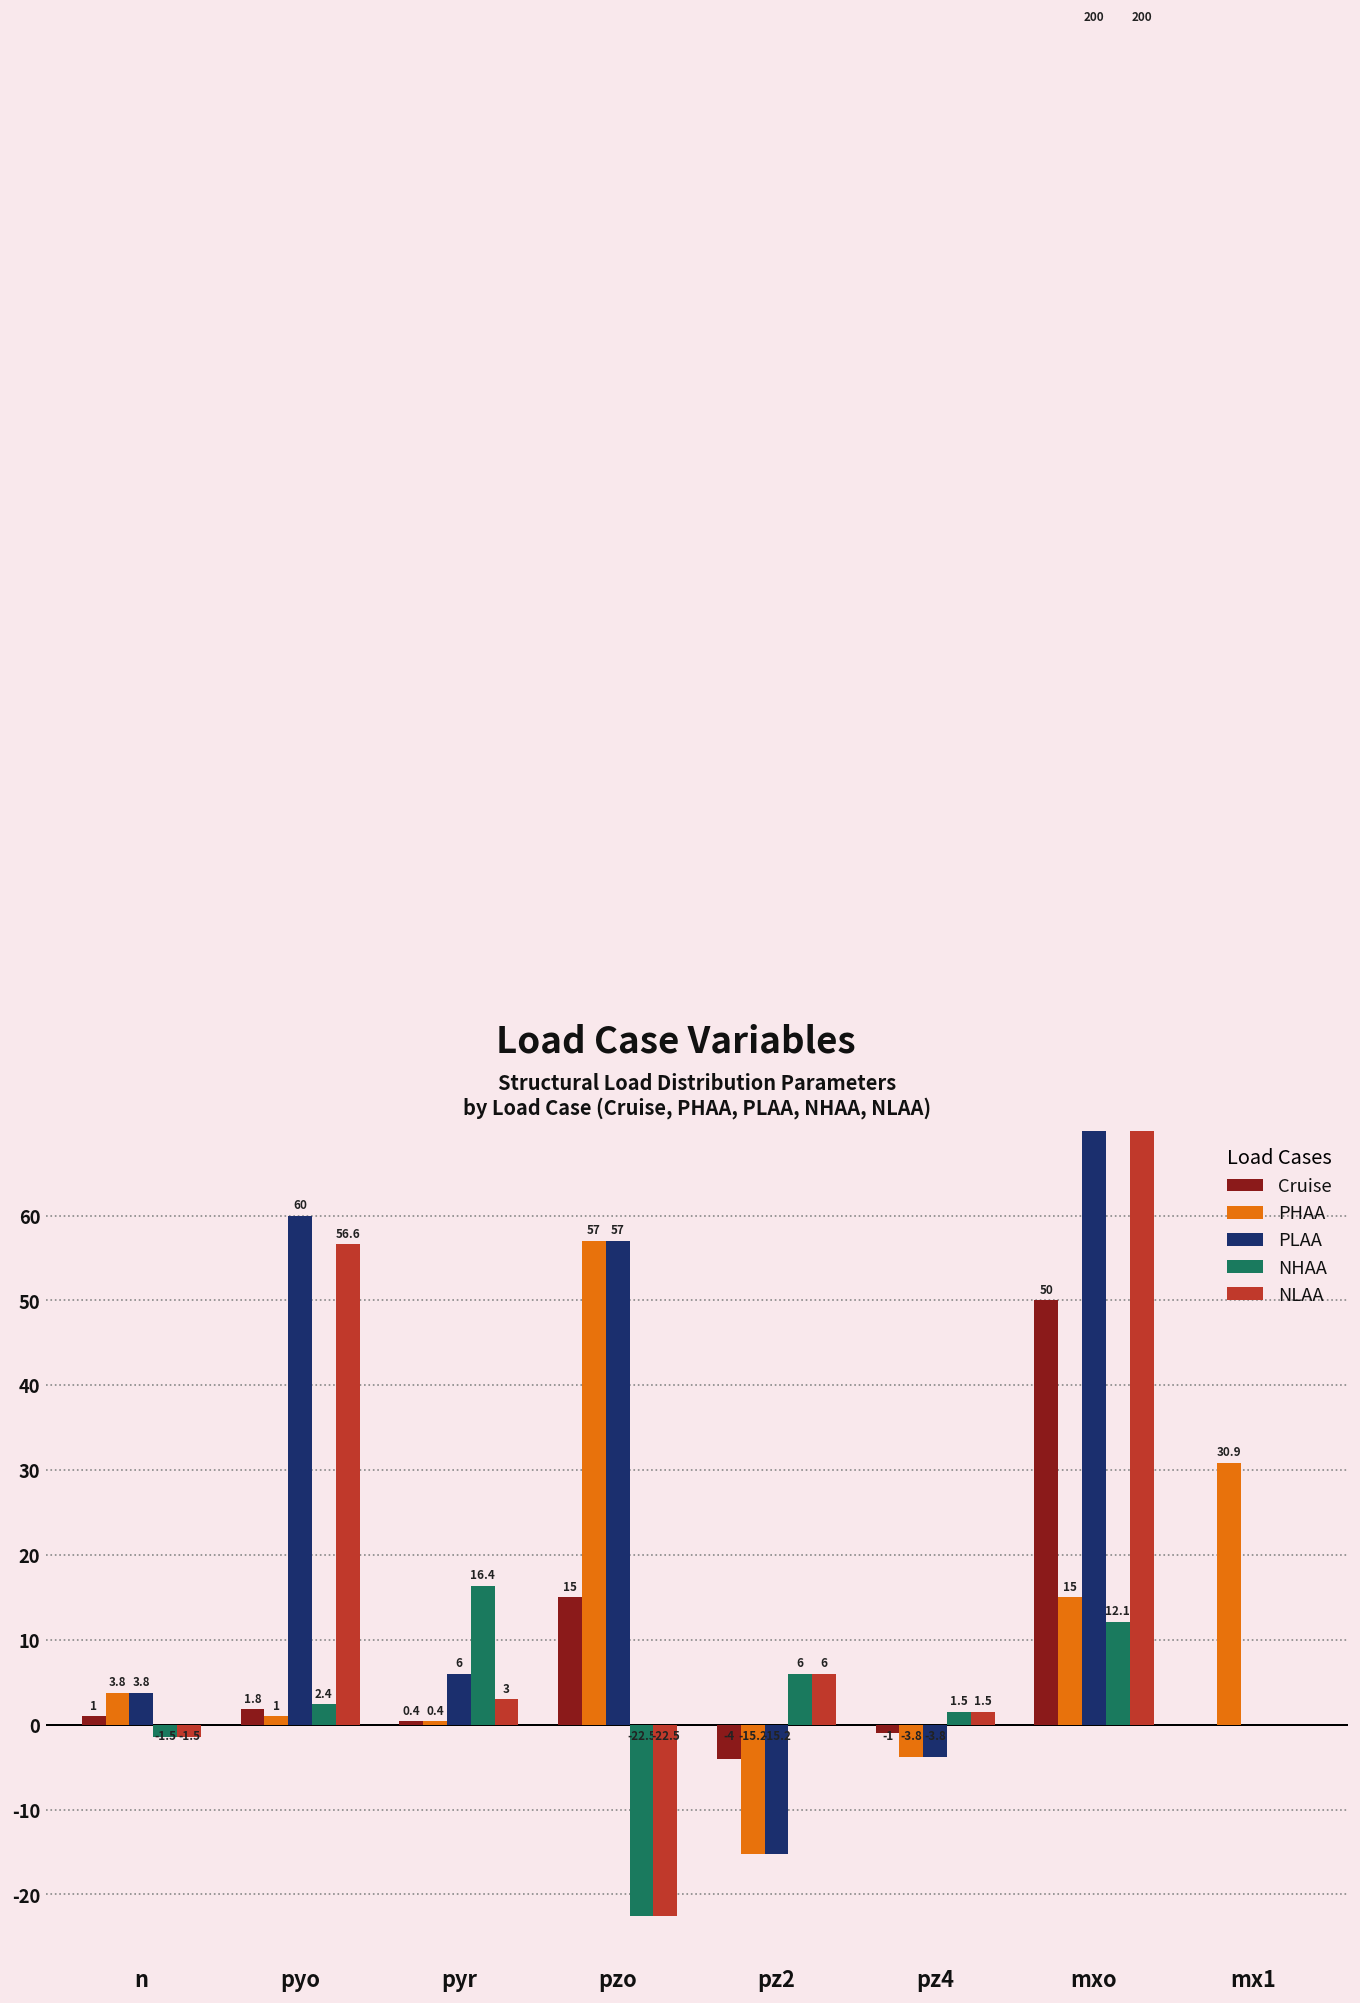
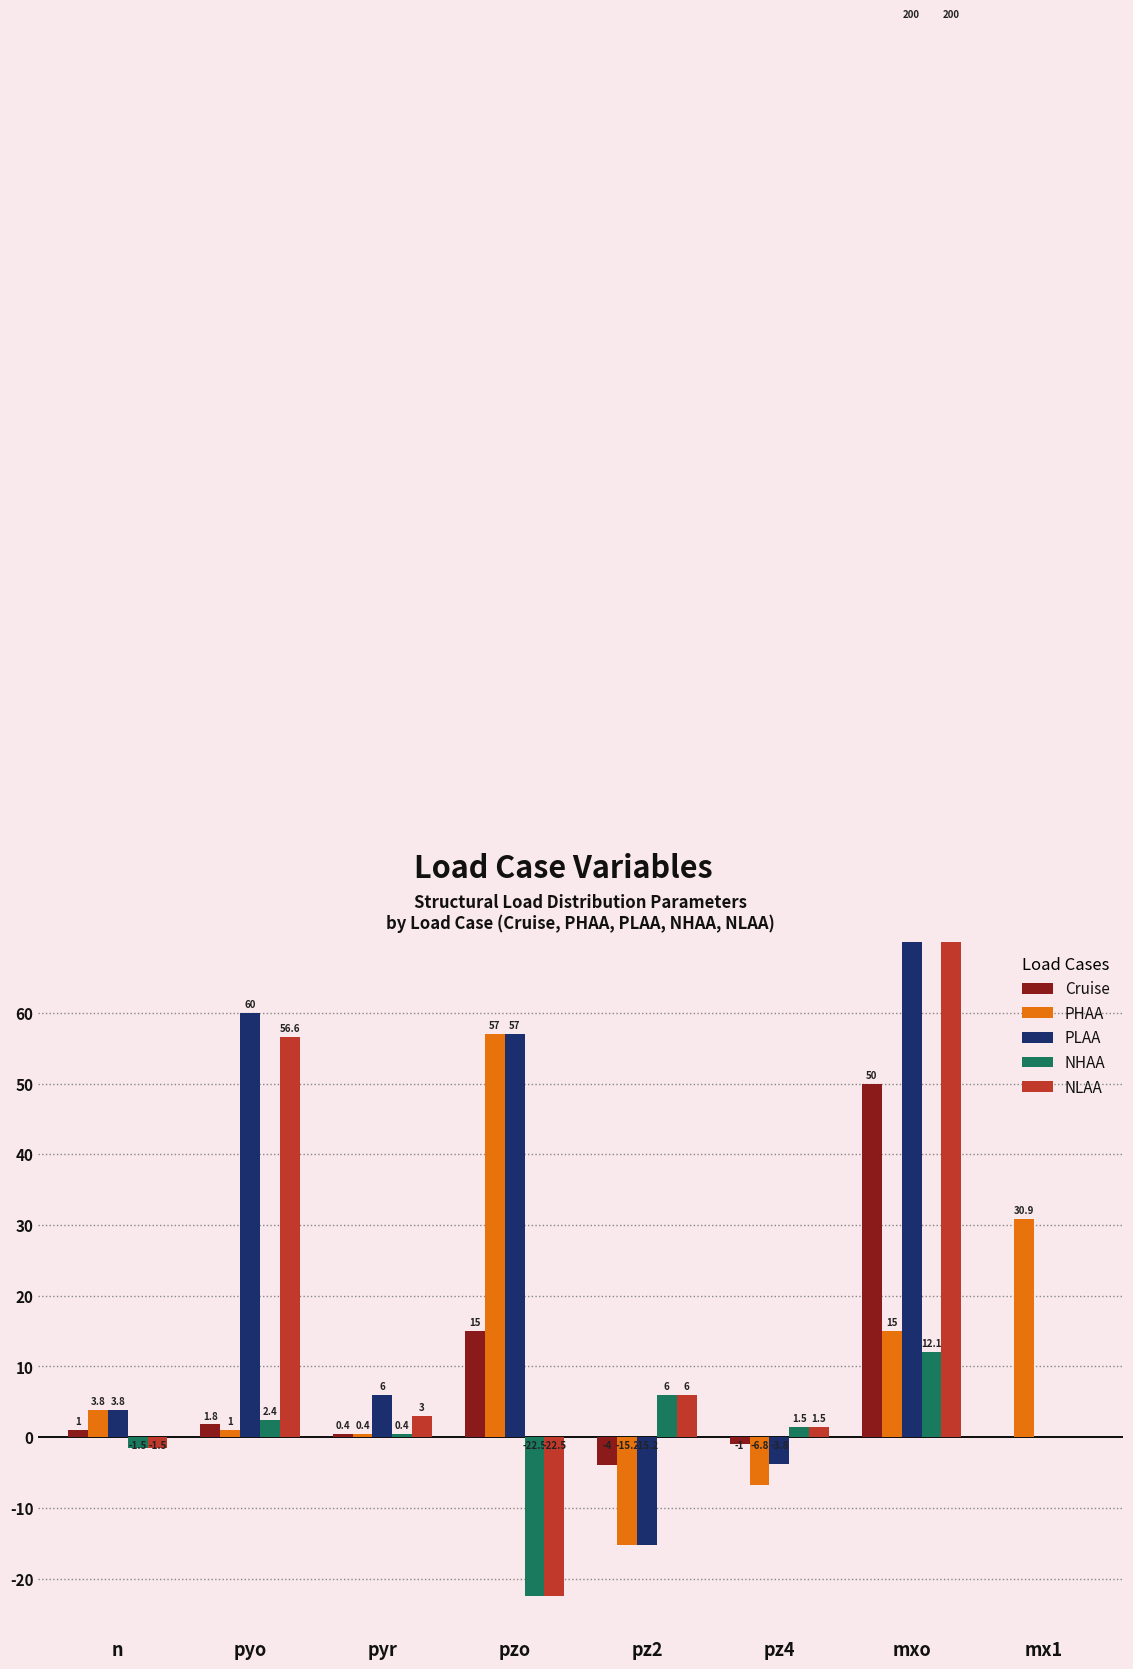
  {
    "Cruise": {
      "n": 1,
      "pyo": 1.8,
      "pyr": 0.4,
      "pzo": 15,
      "pz2": -4,
      "pz4": -1,
      "mxo": 50
    },
    "PHAA": {
      "n": 3.8,
      "pyo": 1,
      "pyr": 0.4,
      "pzo": 57,
-     "pz4": -3.8,
+     "pz4": -6.8,
      "mxo": 15,
      "mx1": 30.9
    },
    "PLAA": {
      "n": 3.8,
      "pyo": 60,
      "pyr": 6,
      "pzo": 57,
      "pz4": -3.8
    },
    "NHAA": {
      "n": -1.5,
      "pyo": 2.4,
-     "pyr": 16.4,
+     "pyr": 0.4,
      "pz2": 6,
      "pz4": 1.5,
      "mxo": 12.1
    },
    "NLAA": {
      "n": -1.5,
      "pyo": 56.6,
      "pyr": 3,
      "pz2": 6,
      "pz4": 1.5
    }
  }
